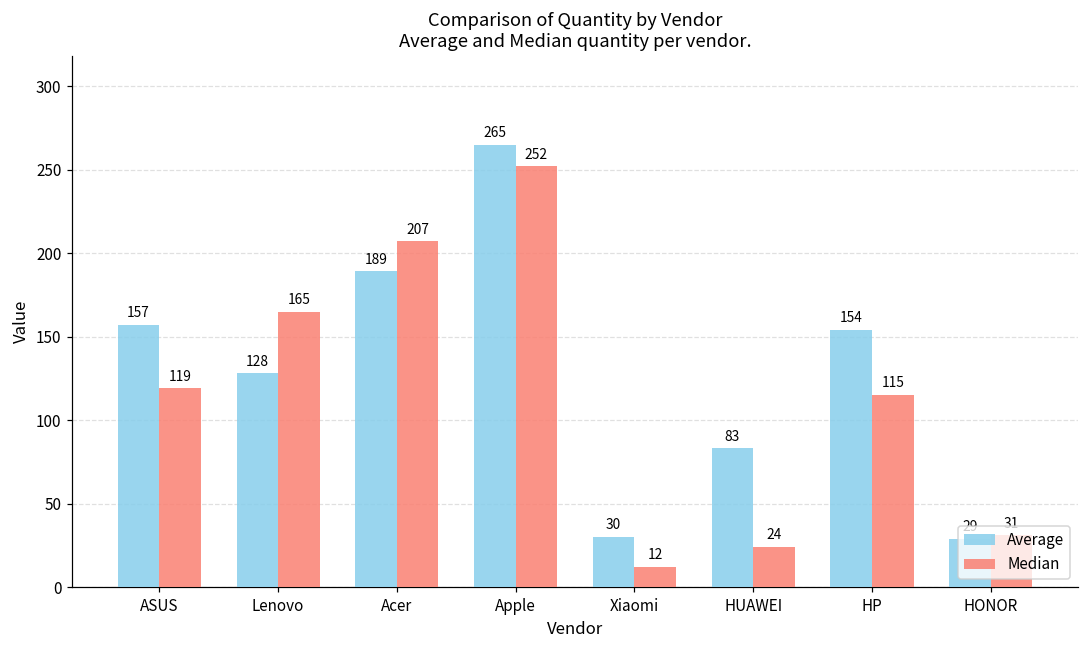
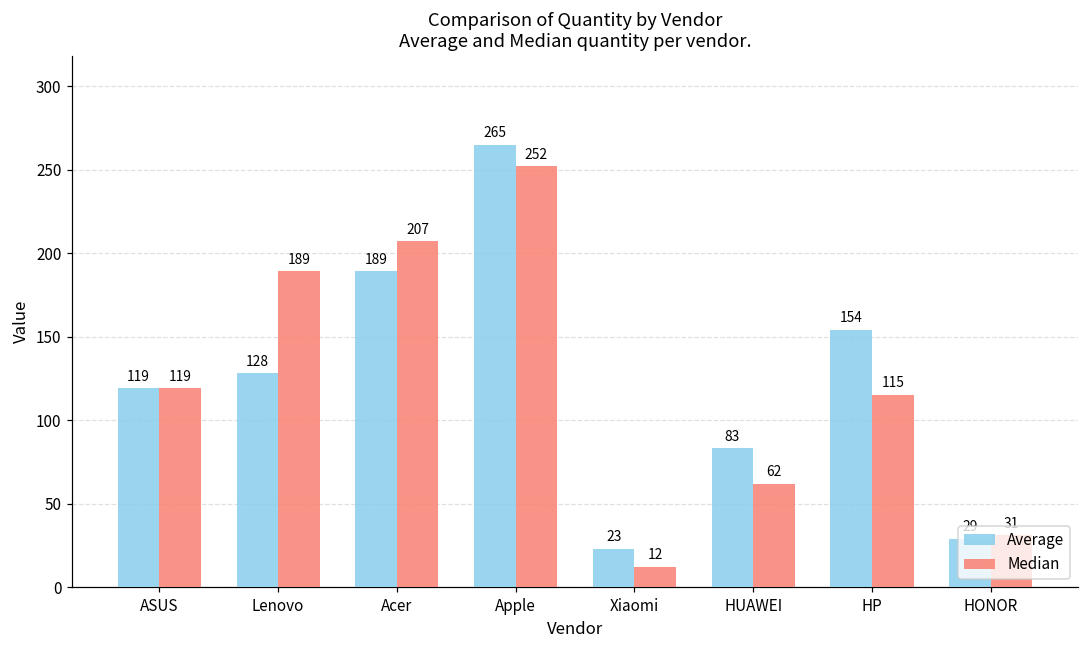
  {
    "Average": {
-     "ASUS": 157,
+     "ASUS": 119,
      "Lenovo": 128,
      "Acer": 189,
      "Apple": 265,
-     "Xiaomi": 30,
+     "Xiaomi": 23,
      "HUAWEI": 83,
      "HP": 154
    },
    "Median": {
      "ASUS": 119,
-     "Lenovo": 165,
+     "Lenovo": 189,
      "Acer": 207,
      "Apple": 252,
      "Xiaomi": 12,
-     "HUAWEI": 24,
+     "HUAWEI": 62,
      "HP": 115
    }
  }
